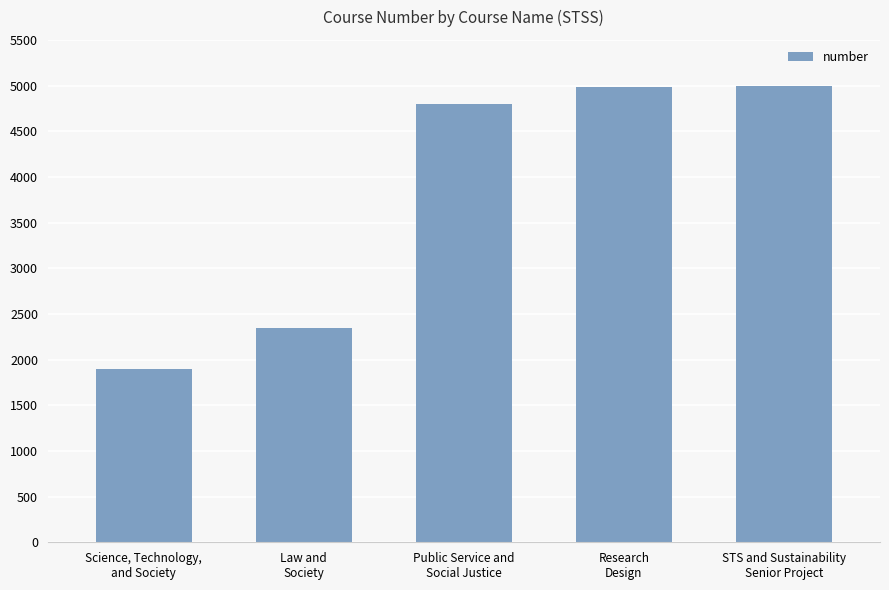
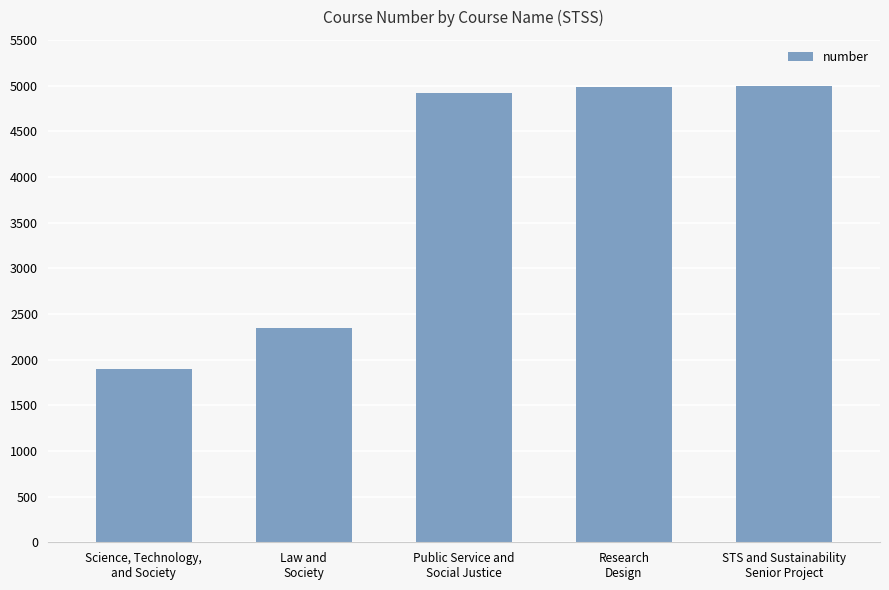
  {
    "Science, Technology, and Society": 1900,
    "Law and Society": 2400,
-   "Public Service and Social Justice": 4800,
+   "Public Service and Social Justice": 4900,
    "Research Design": 5000,
    "STS and Sustainability Senior Project": 5000
  }
